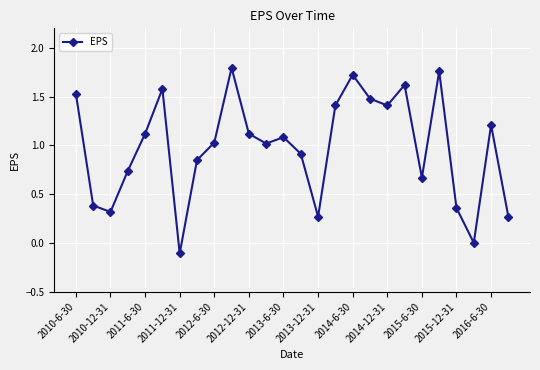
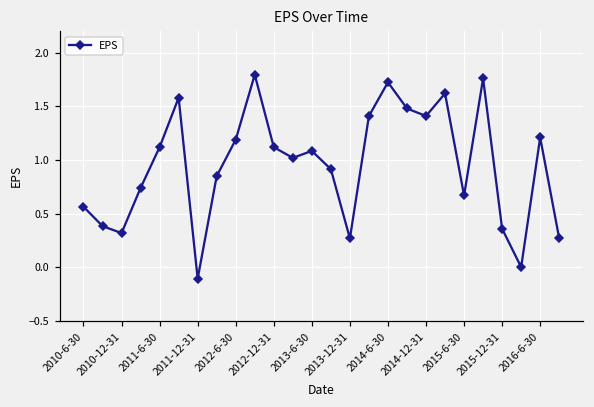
  {
-   "2010-6-30": 1.5,
+   "2010-6-30": 0.6,
    "2010-12-31": 0.3,
    "2011-6-30": 1.1,
    "2011-12-31": -0.1,
-   "2012-6-30": 1.0,
+   "2012-6-30": 1.2,
    "2012-12-31": 1.1,
    "2013-6-30": 1.1,
    "2013-12-31": 0.3,
    "2014-6-30": 1.7,
    "2014-12-31": 1.4,
    "2015-6-30": 0.7,
    "2015-12-31": 0.4,
    "2016-6-30": 1.2
  }
